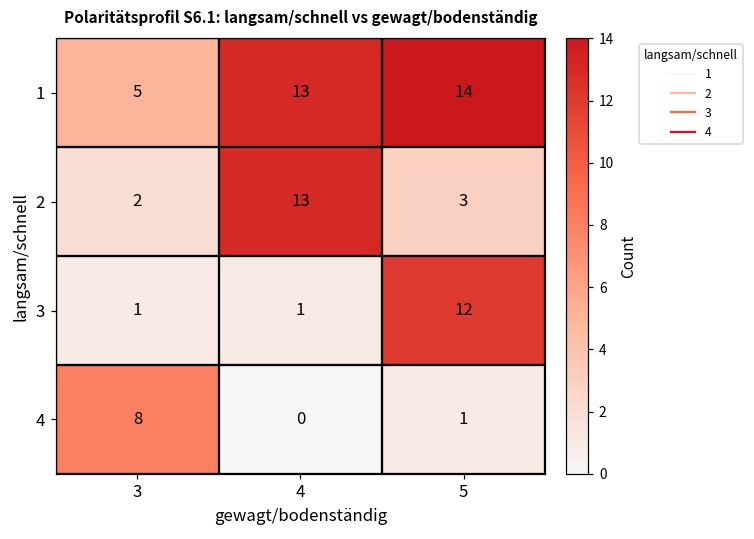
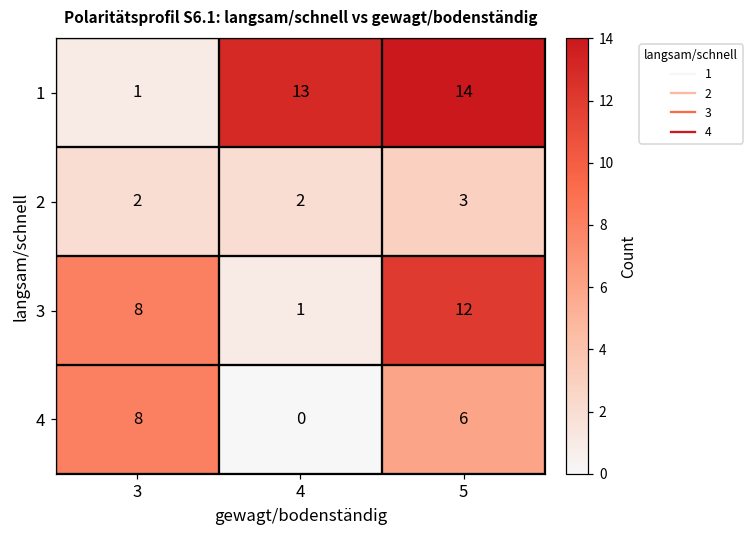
  {
    "1": {
-     "3": 5,
+     "3": 1,
      "4": 13,
      "5": 14
    },
    "2": {
      "3": 2,
-     "4": 13,
+     "4": 2,
      "5": 3
    },
    "3": {
-     "3": 1,
+     "3": 8,
      "4": 1,
      "5": 12
    },
    "4": {
      "3": 8,
      "4": 0,
-     "5": 1
+     "5": 6
    }
  }
